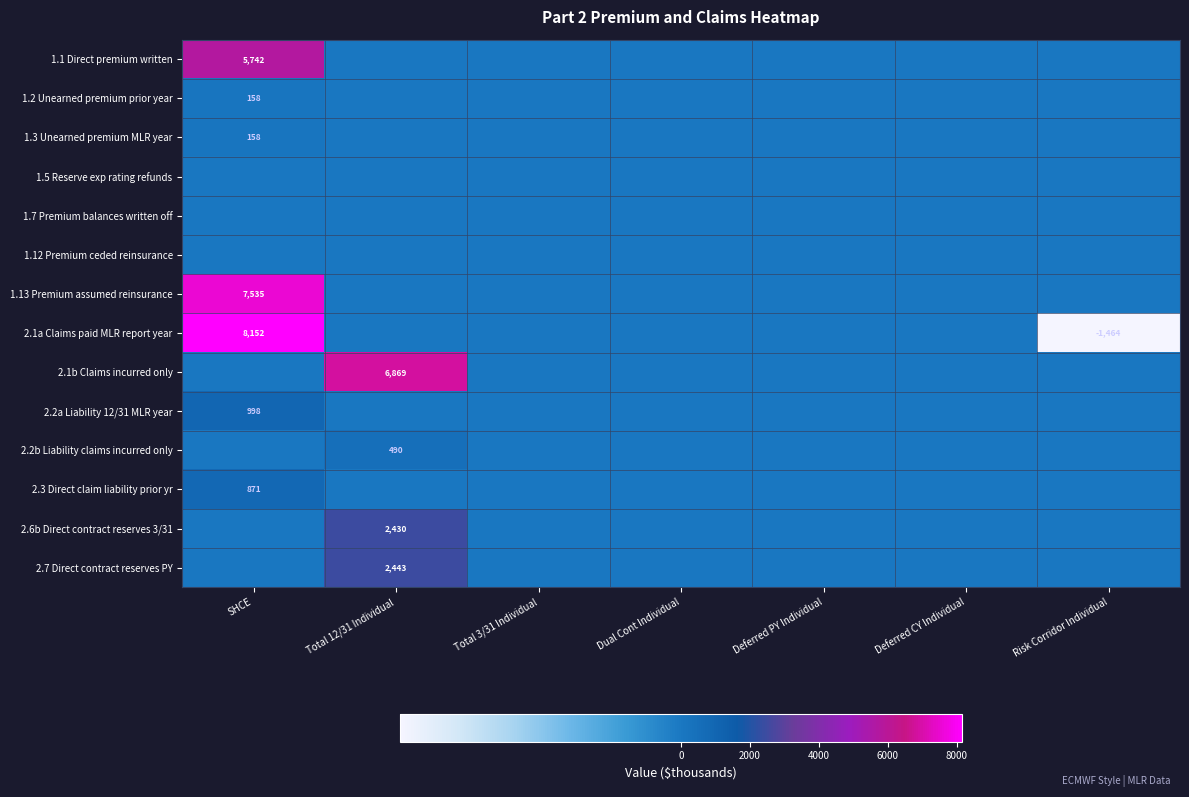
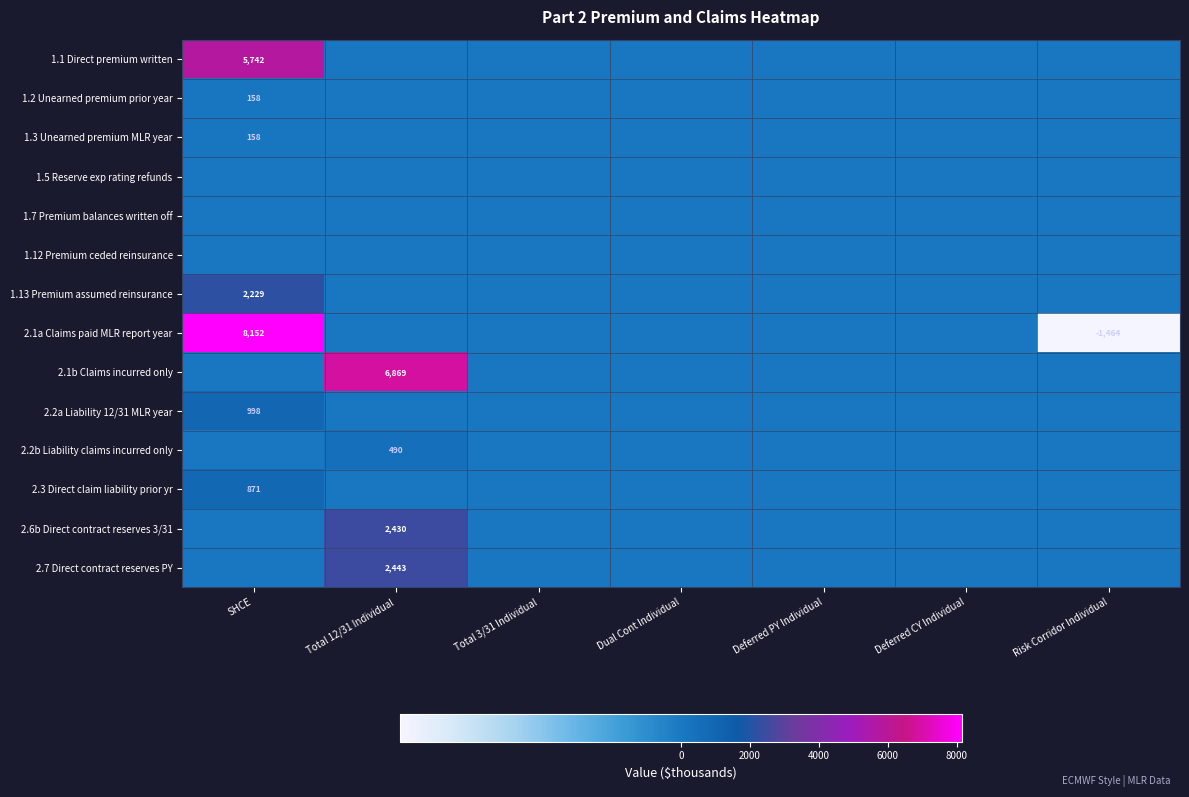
  {
    "1.1 Direct premium written": {
      "SHCE": "5,742"
    },
    "1.2 Unearned premium prior year": {
      "SHCE": "158"
    },
    "1.3 Unearned premium MLR year": {
      "SHCE": "158"
    },
    "1.13 Premium assumed reinsurance": {
-     "SHCE": "7,535"
+     "SHCE": "2,229"
    },
    "2.1a Claims paid MLR report year": {
      "SHCE": "8,152"
    },
    "2.1b Claims incurred only": {
      "Total 12/31 Individual": "6,869"
    },
    "2.2a Liability 12/31 MLR year": {
      "SHCE": "998"
    },
    "2.2b Liability claims incurred only": {
      "Total 12/31 Individual": "490"
    },
    "2.3 Direct claim liability prior yr": {
      "SHCE": "871"
    },
    "2.6b Direct contract reserves 3/31": {
      "Total 12/31 Individual": "2,430"
    },
    "2.7 Direct contract reserves PY": {
      "Total 12/31 Individual": "2,443"
    }
  }
